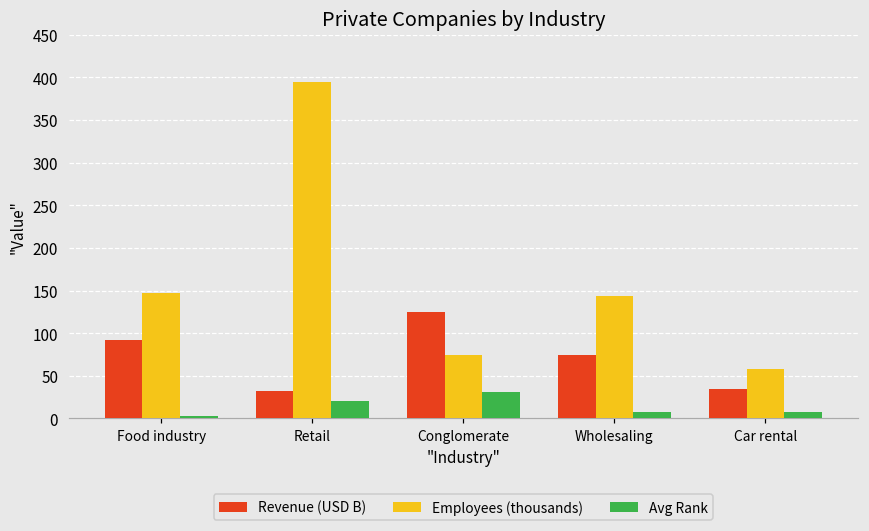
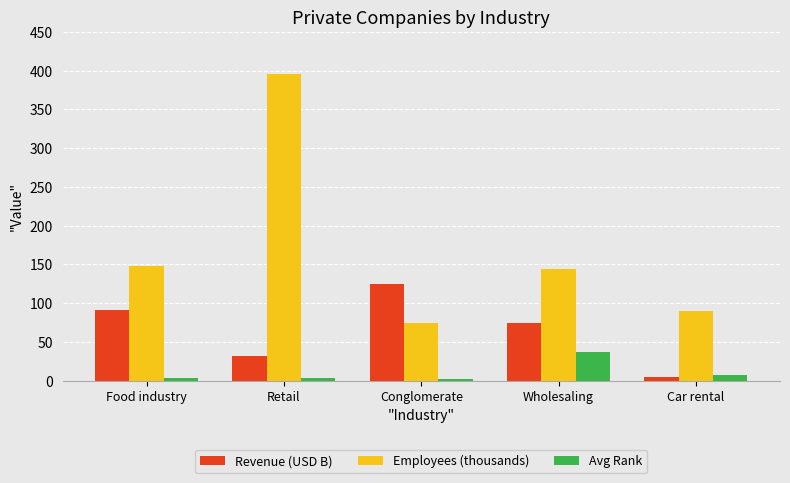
  {
    "Revenue (USD B)": {
      "Food industry": 90,
      "Retail": 30,
      "Conglomerate": 130,
      "Wholesaling": 70,
-     "Car rental": 40
+     "Car rental": 10
    },
    "Employees (thousands)": {
      "Food industry": 150,
      "Retail": 400,
      "Conglomerate": 70,
      "Wholesaling": 140,
-     "Car rental": 60
+     "Car rental": 90
    },
    "Avg Rank": {
      "Food industry": 0,
-     "Retail": 20,
-     "Conglomerate": 30,
-     "Wholesaling": 10,
+     "Retail": 0,
+     "Conglomerate": 0,
+     "Wholesaling": 40,
      "Car rental": 10
    }
  }
